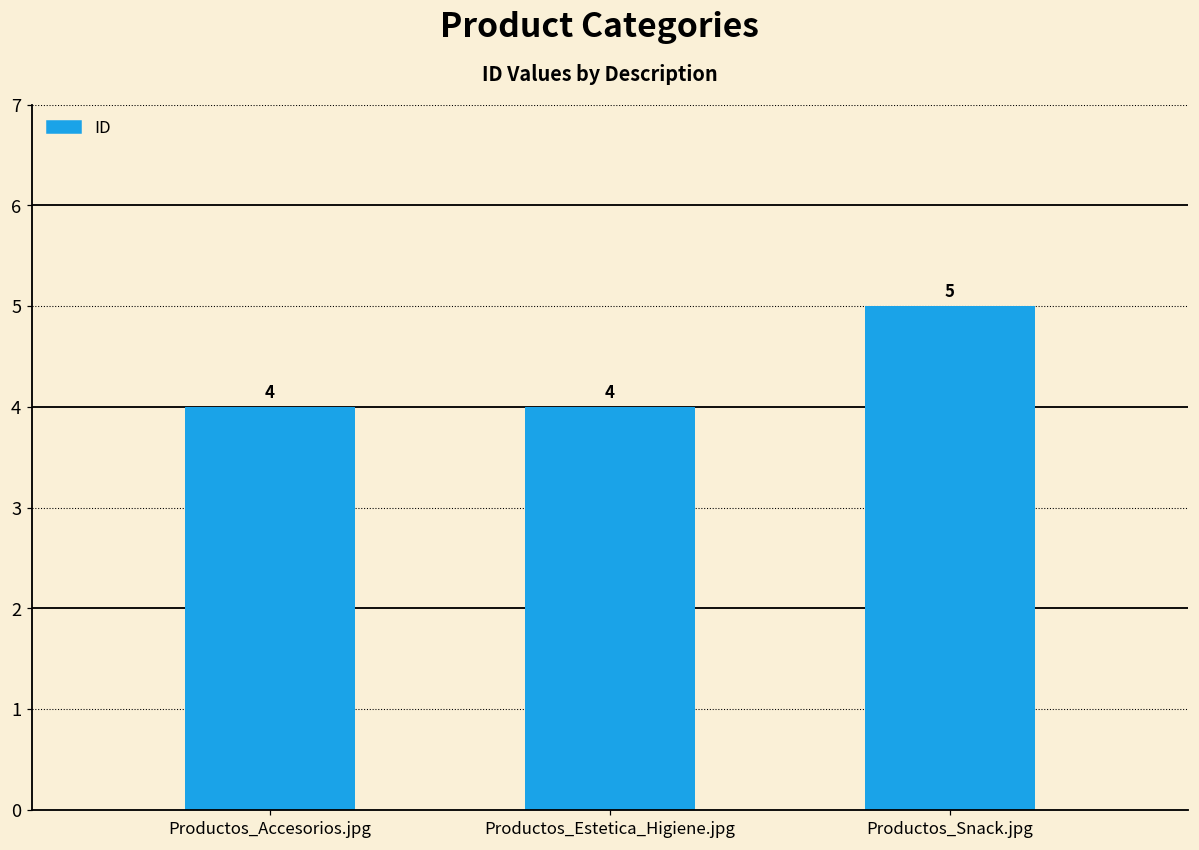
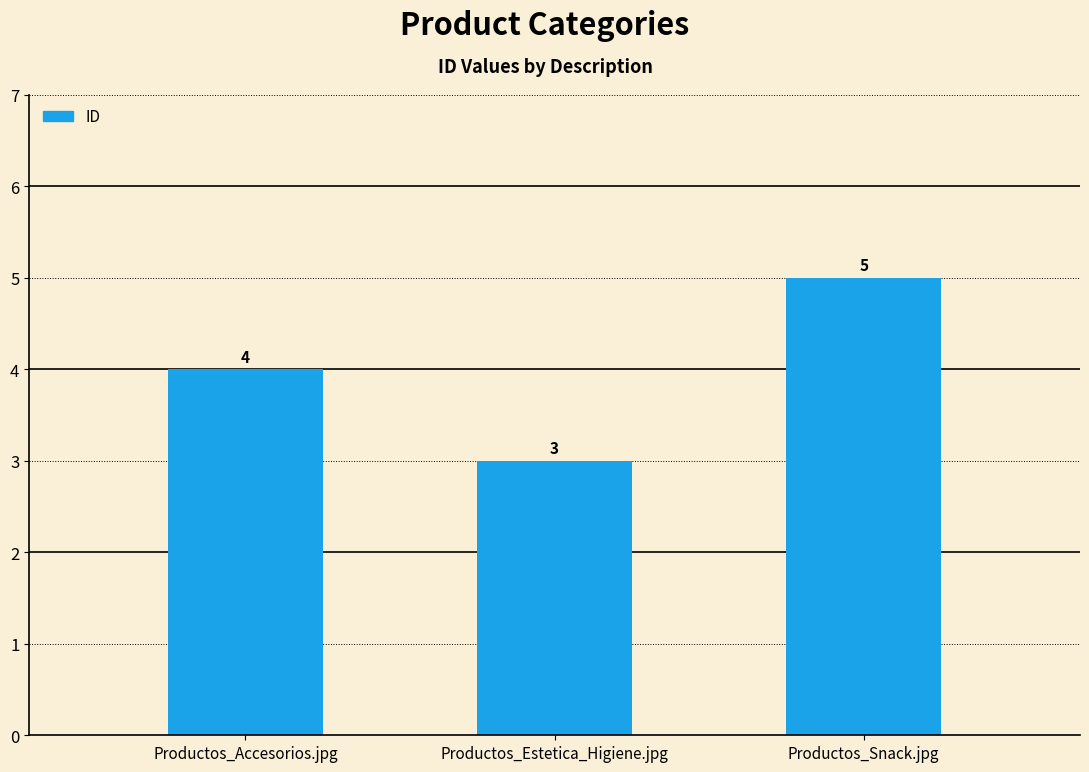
  {
    "Productos_Accesorios.jpg": 4,
-   "Productos_Estetica_Higiene.jpg": 4,
+   "Productos_Estetica_Higiene.jpg": 3,
    "Productos_Snack.jpg": 5
  }
